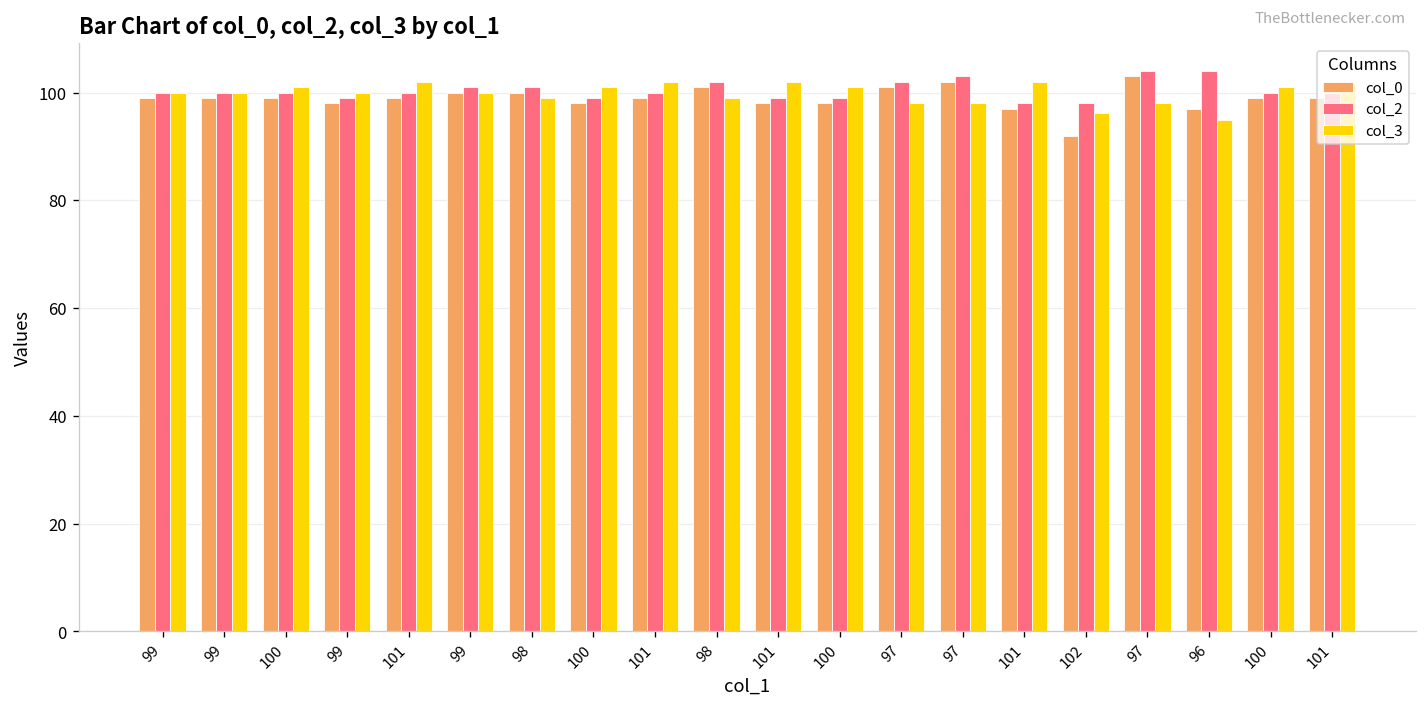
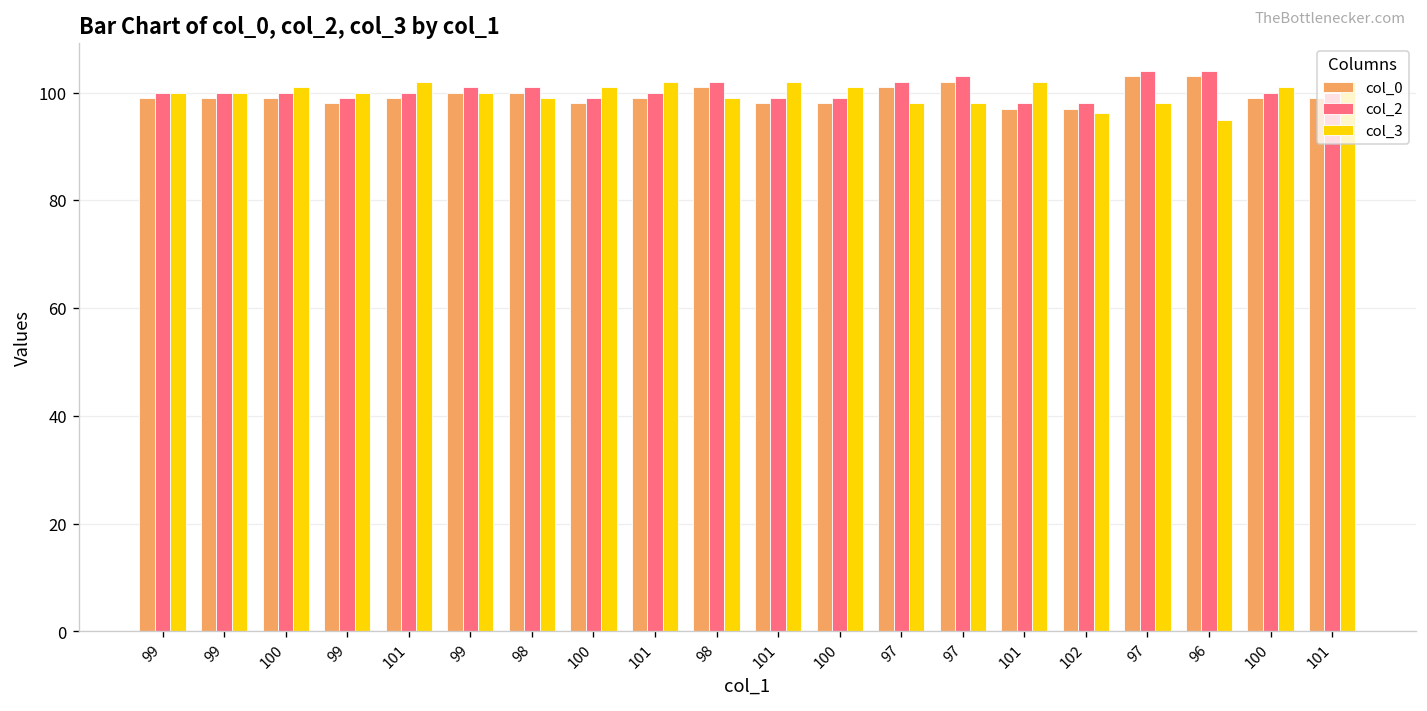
  {
    "col_0": {
-     "102": 92,
-     "96": 97
+     "102": 97,
+     "96": 103
    },
    "col_2": {
      "102": 98,
      "96": 104
    },
    "col_3": {
      "102": 96,
      "96": 95
    }
  }
